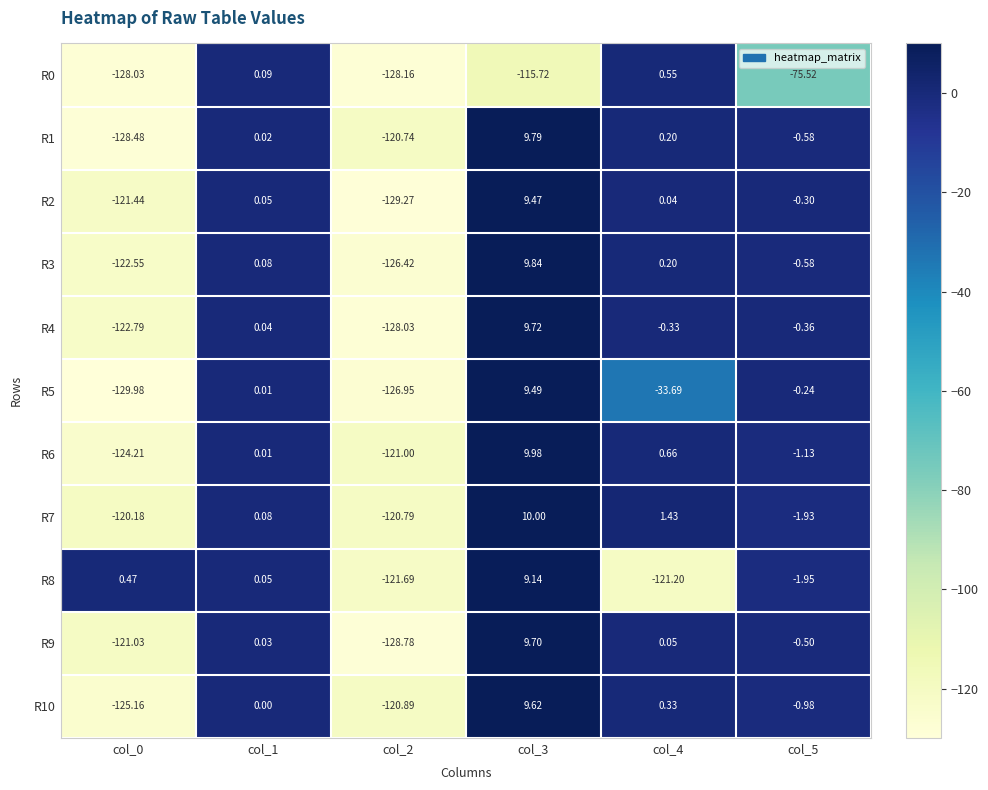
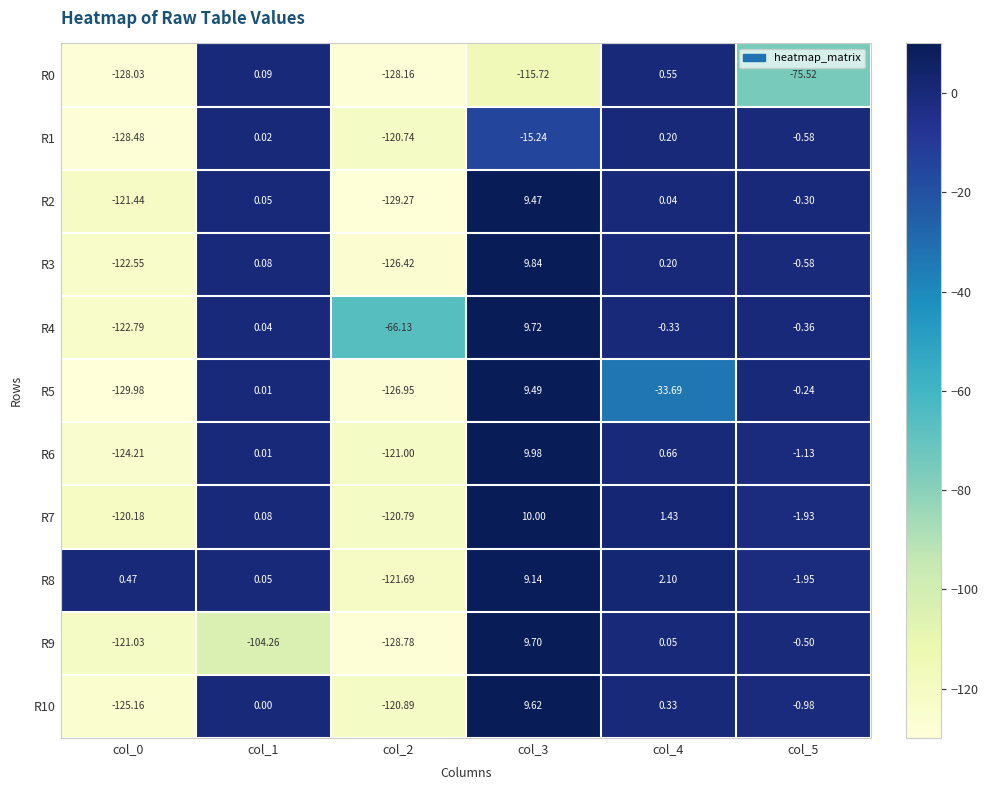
  {
    "R0": {
      "col_0": -128.03,
      "col_1": 0.09,
      "col_2": -128.16,
      "col_3": -115.72,
      "col_4": 0.55,
      "col_5": -75.52
    },
    "R1": {
      "col_0": -128.48,
      "col_1": 0.02,
      "col_2": -120.74,
-     "col_3": 9.79,
+     "col_3": -15.24,
      "col_4": 0.20,
      "col_5": -0.58
    },
    "R2": {
      "col_0": -121.44,
      "col_1": 0.05,
      "col_2": -129.27,
      "col_3": 9.47,
      "col_4": 0.04,
      "col_5": -0.30
    },
    "R3": {
      "col_0": -122.55,
      "col_1": 0.08,
      "col_2": -126.42,
      "col_3": 9.84,
      "col_4": 0.20,
      "col_5": -0.58
    },
    "R4": {
      "col_0": -122.79,
      "col_1": 0.04,
-     "col_2": -128.03,
+     "col_2": -66.13,
      "col_3": 9.72,
      "col_4": -0.33,
      "col_5": -0.36
    },
    "R5": {
      "col_0": -129.98,
      "col_1": 0.01,
      "col_2": -126.95,
      "col_3": 9.49,
      "col_4": -33.69,
      "col_5": -0.24
    },
    "R6": {
      "col_0": -124.21,
      "col_1": 0.01,
      "col_2": -121.00,
      "col_3": 9.98,
      "col_4": 0.66,
      "col_5": -1.13
    },
    "R7": {
      "col_0": -120.18,
      "col_1": 0.08,
      "col_2": -120.79,
      "col_3": 10.00,
      "col_4": 1.43,
      "col_5": -1.93
    },
    "R8": {
      "col_0": 0.47,
      "col_1": 0.05,
      "col_2": -121.69,
      "col_3": 9.14,
-     "col_4": -121.20,
+     "col_4": 2.10,
      "col_5": -1.95
    },
    "R9": {
      "col_0": -121.03,
-     "col_1": 0.03,
+     "col_1": -104.26,
      "col_2": -128.78,
      "col_3": 9.70,
      "col_4": 0.05,
      "col_5": -0.50
    },
    "R10": {
      "col_0": -125.16,
      "col_1": 0.00,
      "col_2": -120.89,
      "col_3": 9.62,
      "col_4": 0.33,
      "col_5": -0.98
    }
  }
